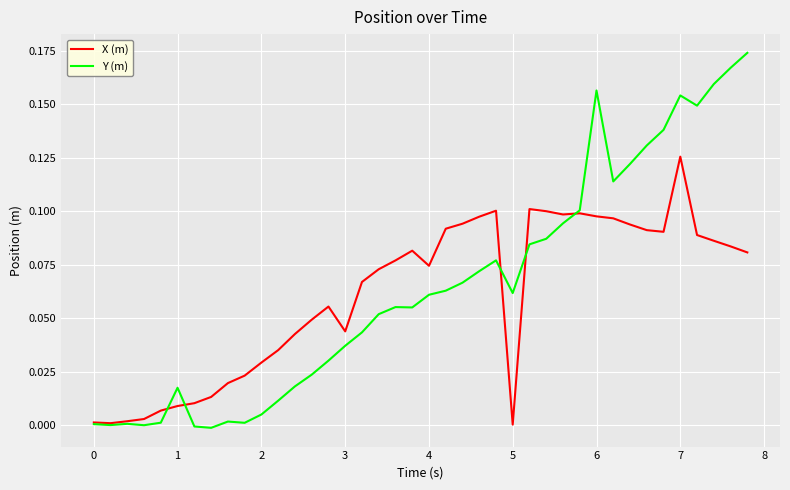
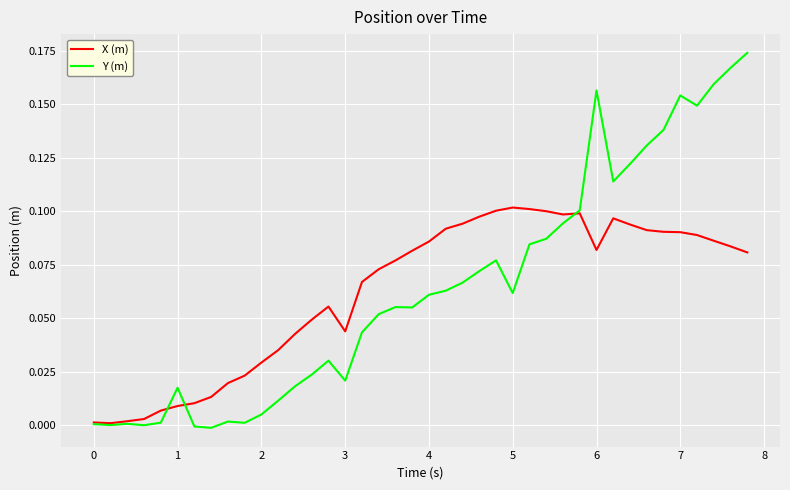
  {
    "X (m)": {
      "1": 0.009,
      "2": 0.029,
      "3": 0.044,
-     "4": 0.074,
-     "5": 0.000,
-     "6": 0.098,
-     "7": 0.125
+     "4": 0.086,
+     "5": 0.102,
+     "6": 0.082,
+     "7": 0.090
    },
    "Y (m)": {
      "1": 0.018,
      "2": 0.005,
-     "3": 0.037,
+     "3": 0.021,
      "4": 0.061,
      "5": 0.062,
      "6": 0.156,
      "7": 0.154
    }
  }
